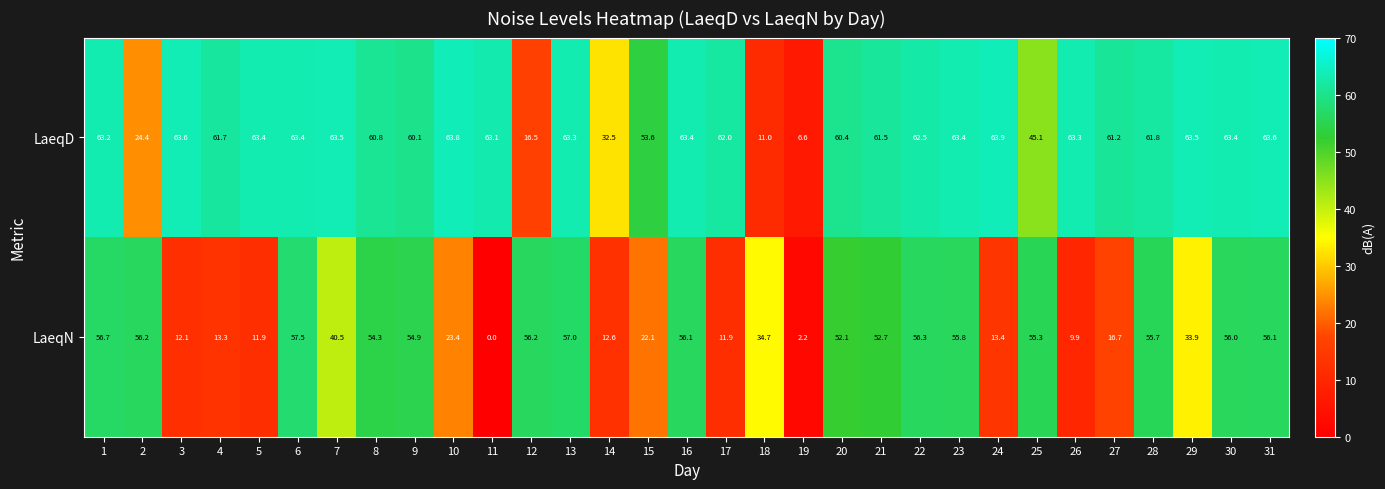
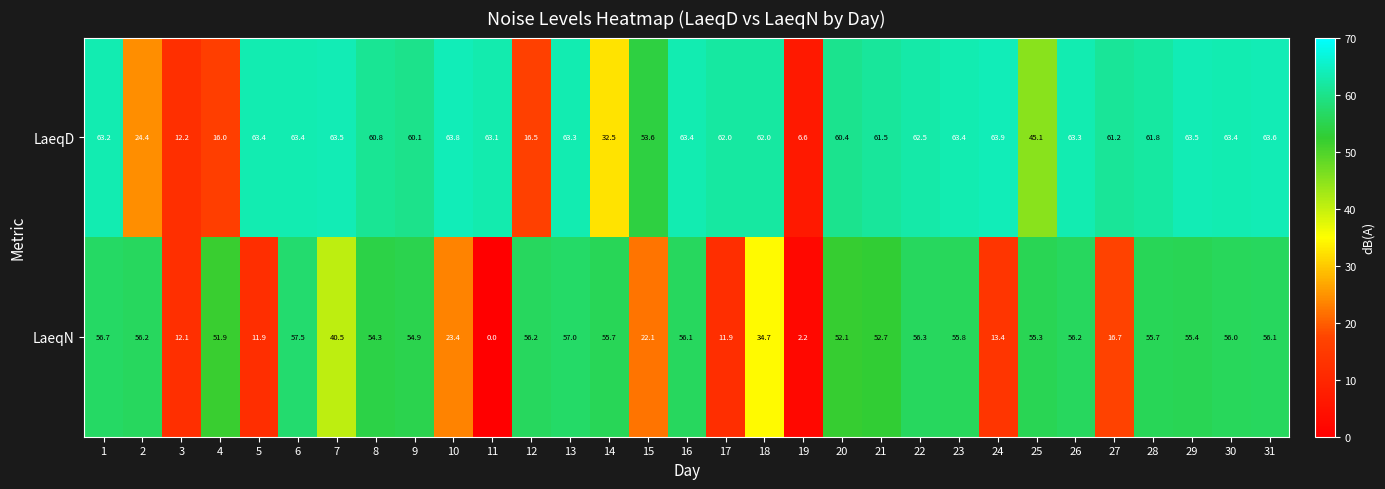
  {
    "LaeqD": {
      "1": 63.2,
      "2": 24.4,
-     "3": 63.6,
-     "4": 61.7,
+     "3": 12.2,
+     "4": 16.0,
      "5": 63.4,
      "6": 63.4,
      "7": 63.5,
      "8": 60.8,
      "9": 60.1,
      "10": 63.8,
      "11": 63.1,
      "12": 16.5,
      "13": 63.3,
      "14": 32.5,
      "15": 53.6,
      "16": 63.4,
      "17": 62.0,
-     "18": 11.0,
+     "18": 62.0,
      "19": 6.6,
      "20": 60.4,
      "21": 61.5,
      "22": 62.5,
      "23": 63.4,
      "24": 63.9,
      "25": 45.1,
      "26": 63.3,
      "27": 61.2,
      "28": 61.8,
      "29": 63.5,
      "30": 63.4,
      "31": 63.6
    },
    "LaeqN": {
      "1": 56.7,
      "2": 56.2,
      "3": 12.1,
-     "4": 13.3,
+     "4": 51.9,
      "5": 11.9,
      "6": 57.5,
      "7": 40.5,
      "8": 54.3,
      "9": 54.9,
      "10": 23.4,
      "11": 0.0,
      "12": 56.2,
      "13": 57.0,
-     "14": 12.6,
+     "14": 55.7,
      "15": 22.1,
      "16": 56.1,
      "17": 11.9,
      "18": 34.7,
      "19": 2.2,
      "20": 52.1,
      "21": 52.7,
      "22": 56.3,
      "23": 55.8,
      "24": 13.4,
      "25": 55.3,
-     "26": 9.9,
+     "26": 56.2,
      "27": 16.7,
      "28": 55.7,
-     "29": 33.9,
+     "29": 55.4,
      "30": 56.0,
      "31": 56.1
    }
  }
